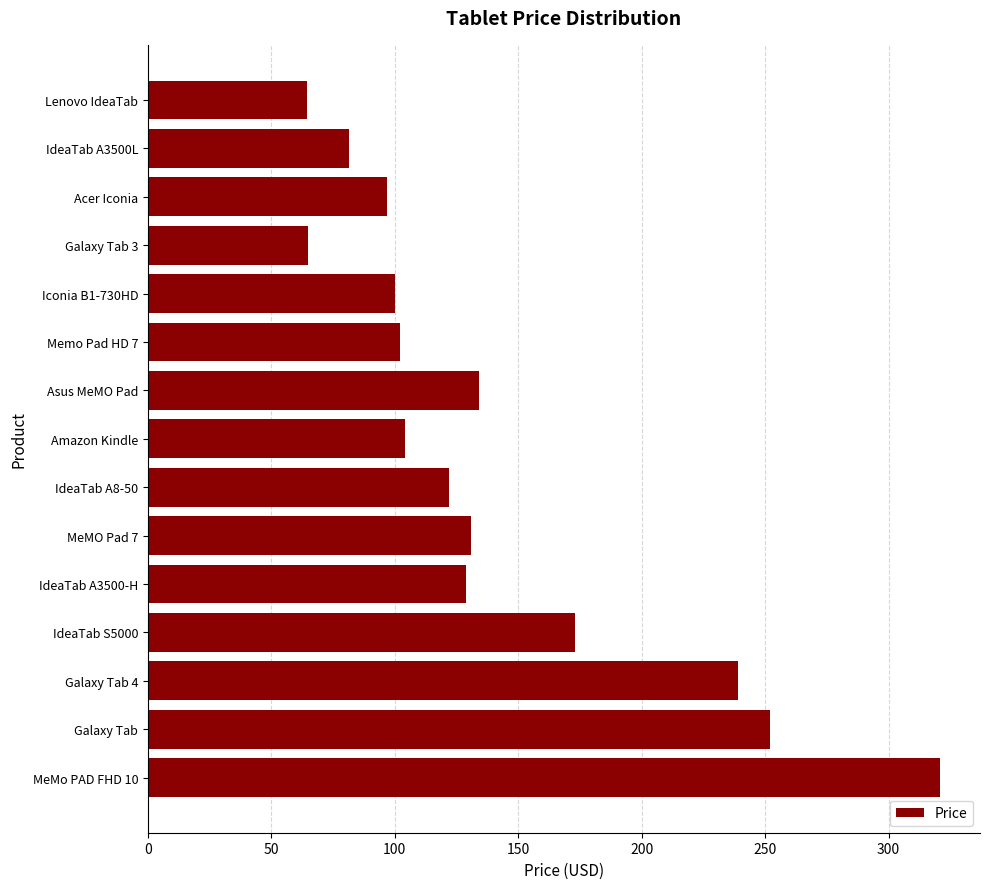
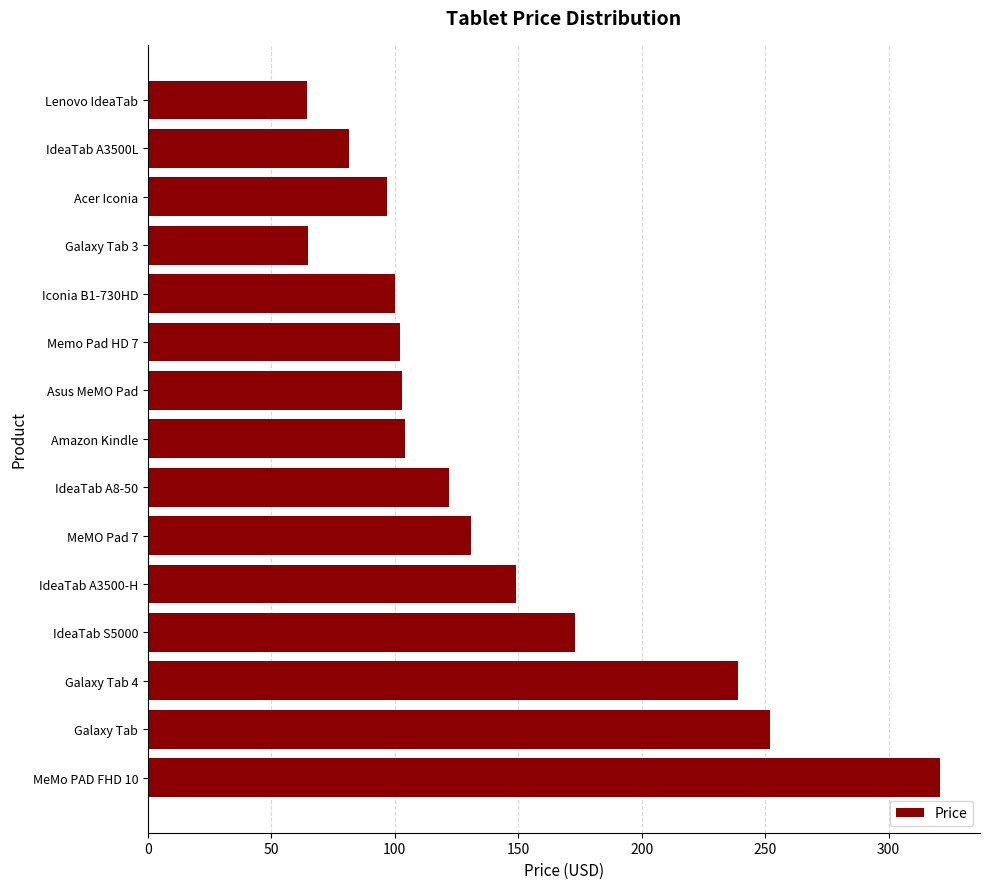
  {
    "Lenovo IdeaTab": 64,
    "IdeaTab A3500L": 81,
    "Acer Iconia": 97,
    "Galaxy Tab 3": 65,
    "Iconia B1-730HD": 100,
    "Memo Pad HD 7": 102,
-   "Asus MeMO Pad": 134,
+   "Asus MeMO Pad": 103,
    "Amazon Kindle": 104,
    "IdeaTab A8-50": 122,
    "MeMO Pad 7": 131,
-   "IdeaTab A3500-H": 129,
+   "IdeaTab A3500-H": 149,
    "IdeaTab S5000": 173,
    "Galaxy Tab 4": 239,
    "Galaxy Tab": 252,
    "MeMo PAD FHD 10": 321
  }
